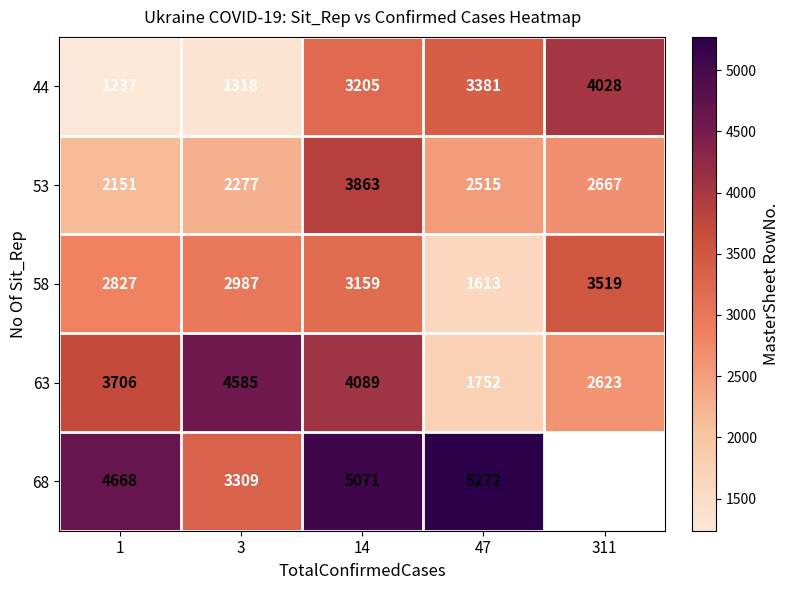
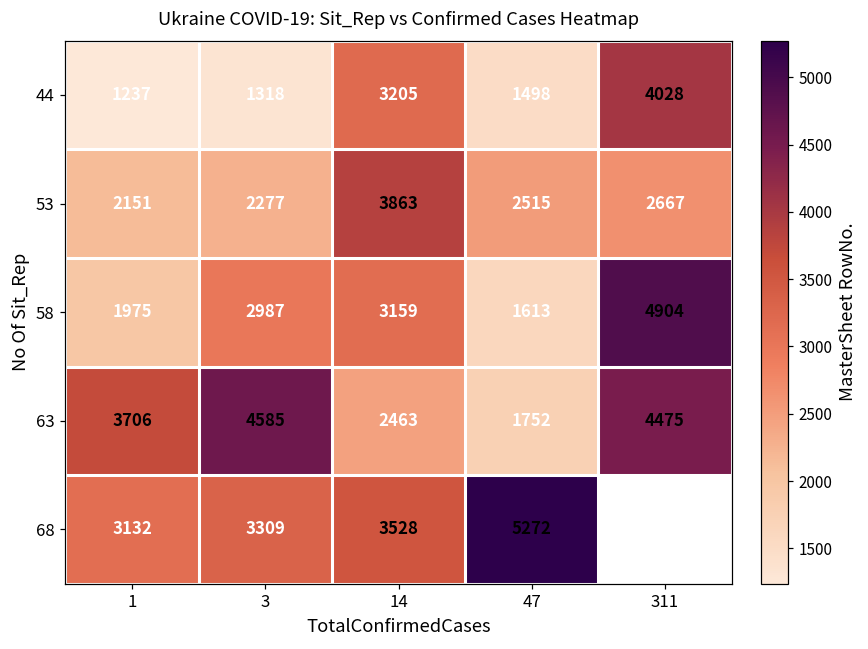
  {
    "44": {
      "14": 3205,
-     "47": 3381,
+     "47": 1498,
      "311": 4028
    },
    "53": {
      "1": 2151,
      "3": 2277,
      "14": 3863,
      "47": 2515,
      "311": 2667
    },
    "58": {
-     "1": 2827,
+     "1": 1975,
      "3": 2987,
      "14": 3159,
      "47": 1613,
-     "311": 3519
+     "311": 4904
    },
    "63": {
      "1": 3706,
      "3": 4585,
-     "14": 4089,
+     "14": 2463,
      "47": 1752,
-     "311": 2623
+     "311": 4475
    },
    "68": {
-     "1": 4668,
+     "1": 3132,
      "3": 3309,
-     "14": 5071,
+     "14": 3528,
      "47": 5272
    }
  }
